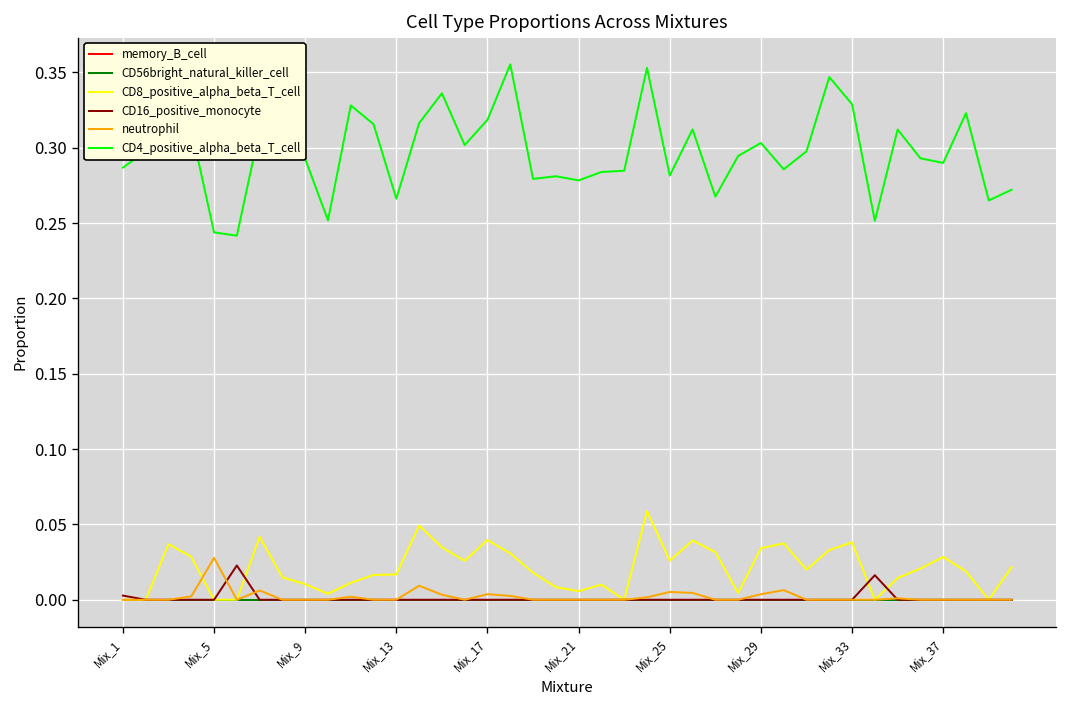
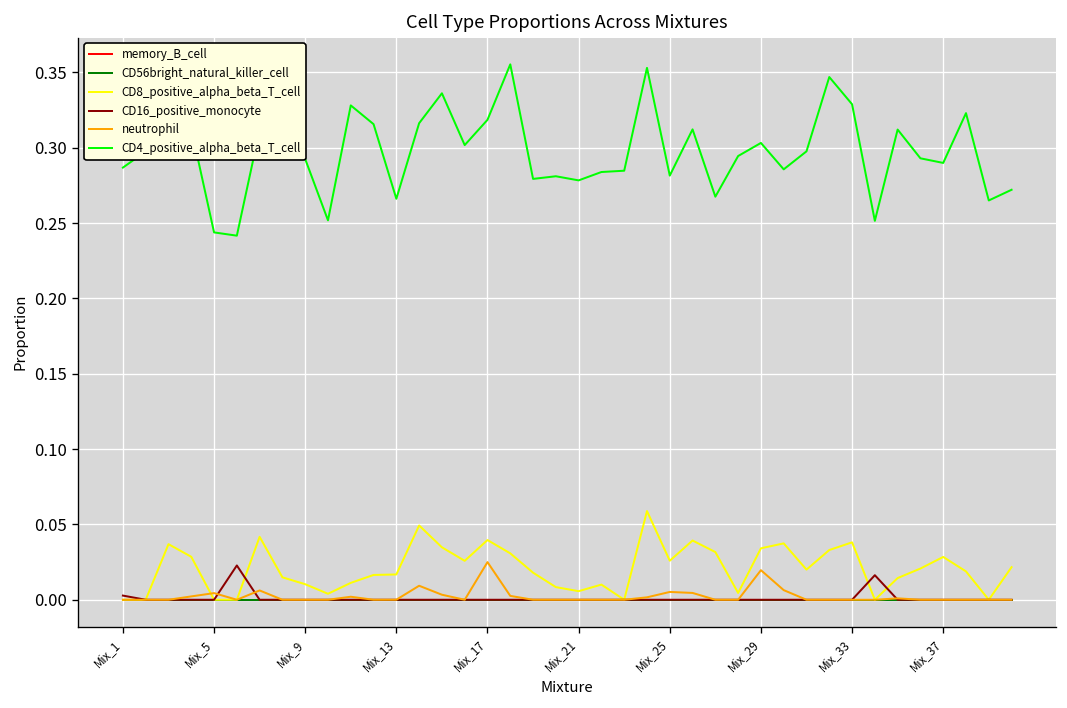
  {
    "CD8_positive_alpha_beta_T_cell": {
      "Mix_9": 0.010,
      "Mix_13": 0.017,
      "Mix_17": 0.040,
      "Mix_21": 0.006,
      "Mix_25": 0.026,
      "Mix_29": 0.034,
      "Mix_33": 0.038,
      "Mix_37": 0.028
    },
    "CD16_positive_monocyte": {
      "Mix_1": 0.003
    },
    "neutrophil": {
-     "Mix_5": 0.028,
-     "Mix_17": 0.004,
+     "Mix_5": 0.004,
+     "Mix_17": 0.025,
      "Mix_25": 0.005,
-     "Mix_29": 0.004
+     "Mix_29": 0.020
    },
    "CD4_positive_alpha_beta_T_cell": {
      "Mix_1": 0.287,
      "Mix_5": 0.244,
      "Mix_9": 0.293,
      "Mix_13": 0.266,
      "Mix_17": 0.319,
      "Mix_21": 0.278,
      "Mix_25": 0.282,
      "Mix_29": 0.303,
      "Mix_33": 0.329,
      "Mix_37": 0.290
    }
  }
